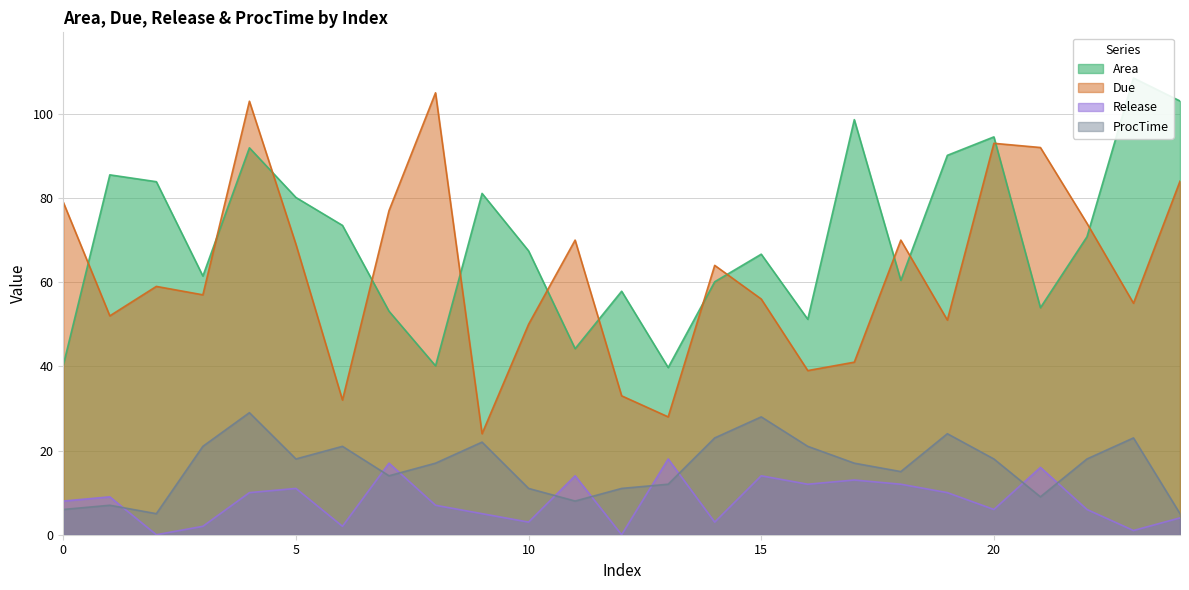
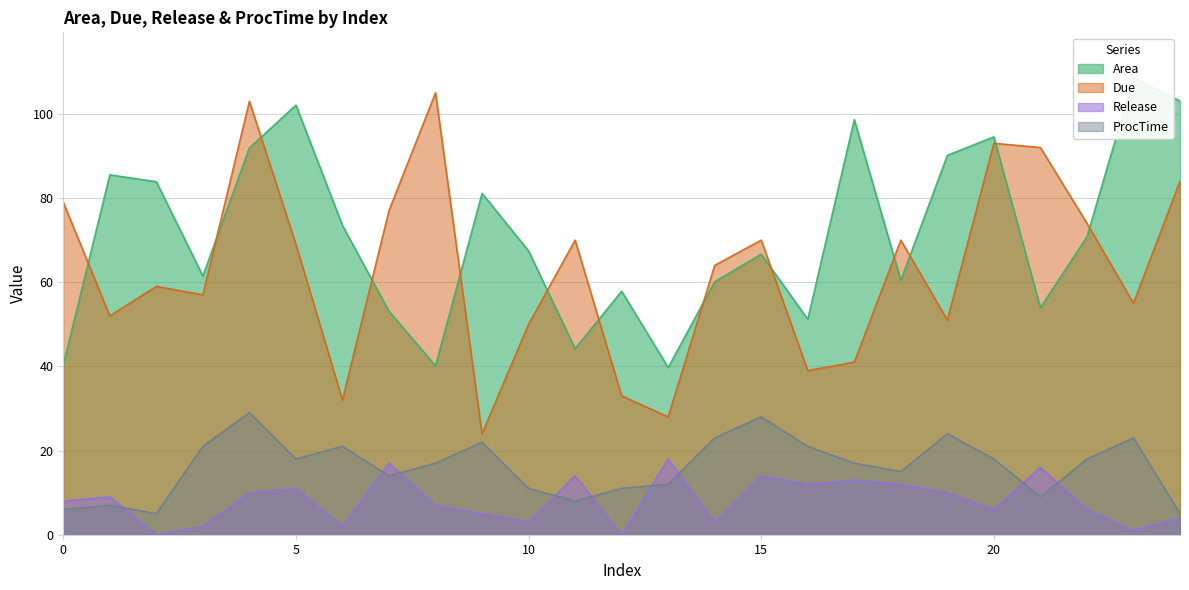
  {
    "Area": {
      "0": 40,
-     "5": 80,
+     "5": 102,
      "10": 67,
      "15": 67,
      "20": 95
    },
    "Due": {
      "0": 79,
      "5": 69,
      "10": 50,
-     "15": 56,
+     "15": 70,
      "20": 93
    }
  }
